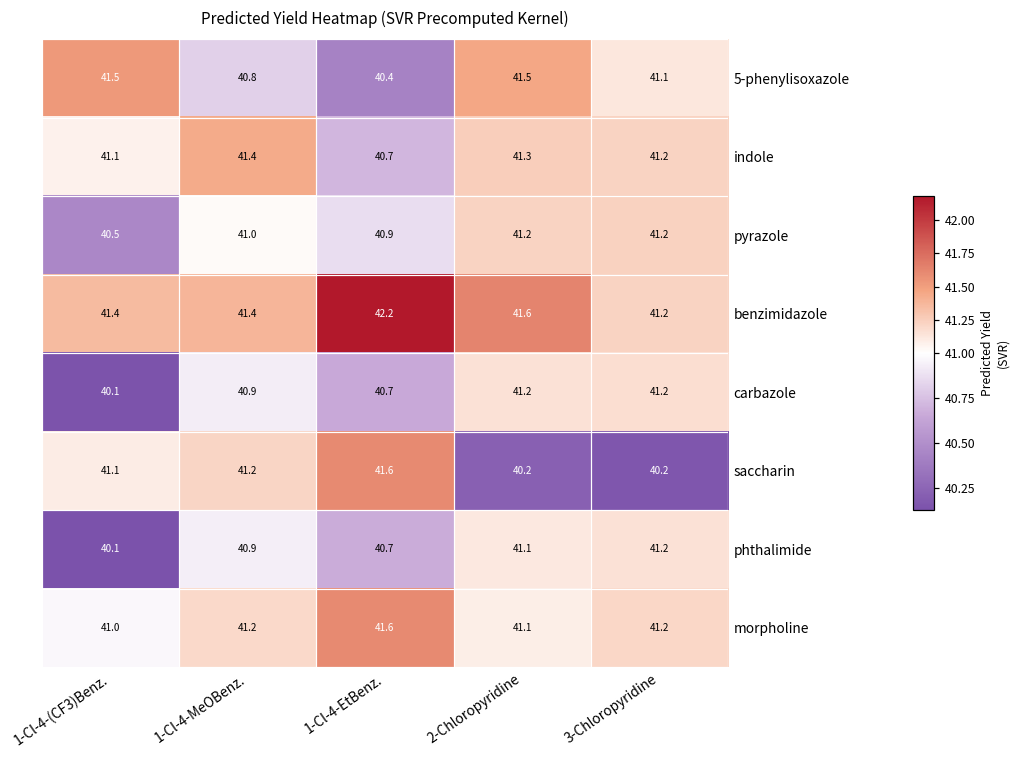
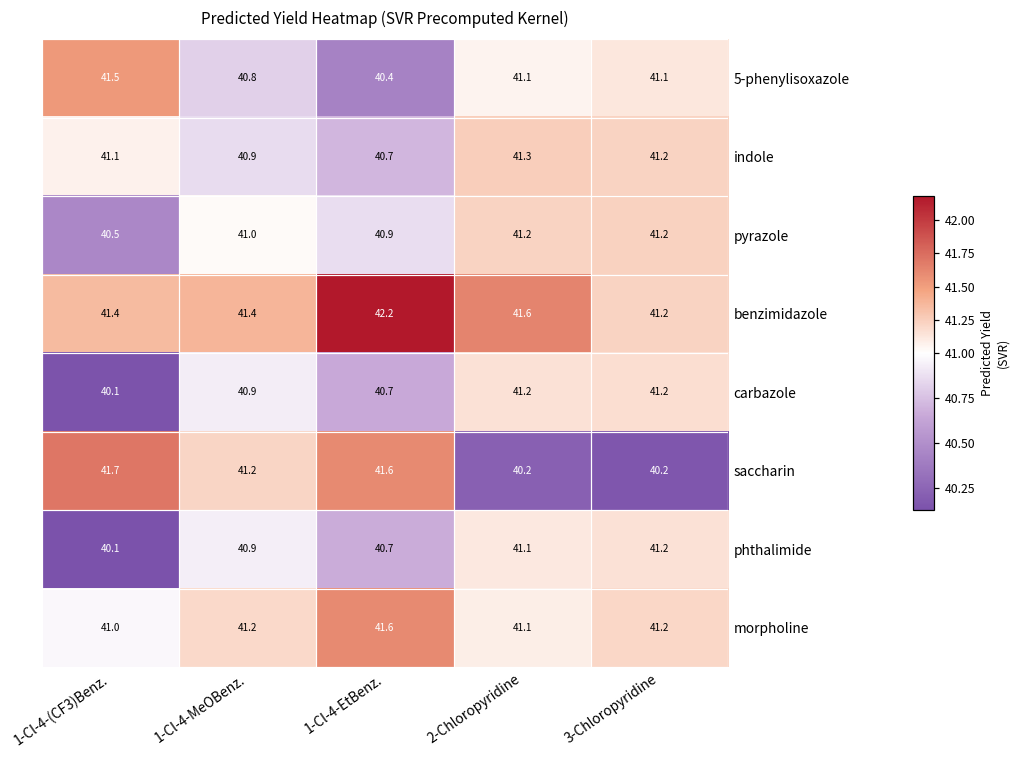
  {
    "5-phenylisoxazole": {
      "1-Cl-4-(CF3)Benz.": 41.5,
      "1-Cl-4-MeOBenz.": 40.8,
      "1-Cl-4-EtBenz.": 40.4,
-     "2-Chloropyridine": 41.5,
+     "2-Chloropyridine": 41.1,
      "3-Chloropyridine": 41.1
    },
    "indole": {
      "1-Cl-4-(CF3)Benz.": 41.1,
-     "1-Cl-4-MeOBenz.": 41.4,
+     "1-Cl-4-MeOBenz.": 40.9,
      "1-Cl-4-EtBenz.": 40.7,
      "2-Chloropyridine": 41.3,
      "3-Chloropyridine": 41.2
    },
    "pyrazole": {
      "1-Cl-4-(CF3)Benz.": 40.5,
      "1-Cl-4-MeOBenz.": 41.0,
      "1-Cl-4-EtBenz.": 40.9,
      "2-Chloropyridine": 41.2,
      "3-Chloropyridine": 41.2
    },
    "benzimidazole": {
      "1-Cl-4-(CF3)Benz.": 41.4,
      "1-Cl-4-MeOBenz.": 41.4,
      "1-Cl-4-EtBenz.": 42.2,
      "2-Chloropyridine": 41.6,
      "3-Chloropyridine": 41.2
    },
    "carbazole": {
      "1-Cl-4-(CF3)Benz.": 40.1,
      "1-Cl-4-MeOBenz.": 40.9,
      "1-Cl-4-EtBenz.": 40.7,
      "2-Chloropyridine": 41.2,
      "3-Chloropyridine": 41.2
    },
    "saccharin": {
-     "1-Cl-4-(CF3)Benz.": 41.1,
+     "1-Cl-4-(CF3)Benz.": 41.7,
      "1-Cl-4-MeOBenz.": 41.2,
      "1-Cl-4-EtBenz.": 41.6,
      "2-Chloropyridine": 40.2,
      "3-Chloropyridine": 40.2
    },
    "phthalimide": {
      "1-Cl-4-(CF3)Benz.": 40.1,
      "1-Cl-4-MeOBenz.": 40.9,
      "1-Cl-4-EtBenz.": 40.7,
      "2-Chloropyridine": 41.1,
      "3-Chloropyridine": 41.2
    },
    "morpholine": {
      "1-Cl-4-(CF3)Benz.": 41.0,
      "1-Cl-4-MeOBenz.": 41.2,
      "1-Cl-4-EtBenz.": 41.6,
      "2-Chloropyridine": 41.1,
      "3-Chloropyridine": 41.2
    }
  }
